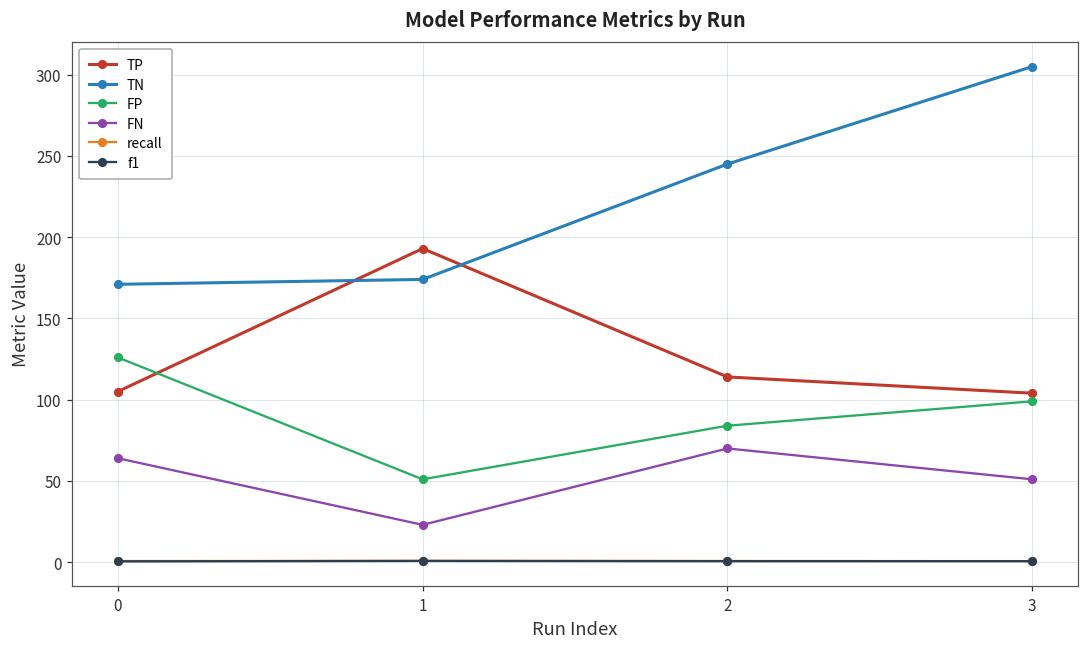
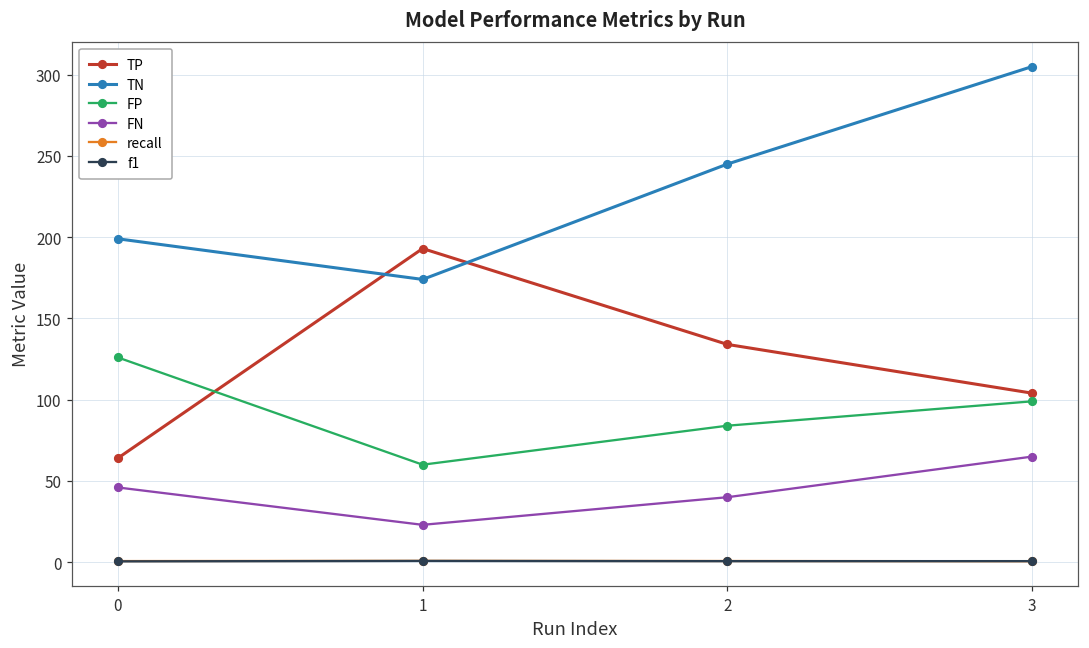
  {
    "TP": {
-     "0": 105,
+     "0": 64,
      "1": 193,
-     "2": 114,
+     "2": 134,
      "3": 104
    },
    "TN": {
-     "0": 171,
+     "0": 199,
      "1": 174,
      "2": 245,
      "3": 305
    },
    "FP": {
      "0": 126,
-     "1": 51,
+     "1": 60,
      "2": 84,
      "3": 99
    },
    "FN": {
-     "0": 64,
+     "0": 46,
      "1": 23,
-     "2": 70,
-     "3": 51
+     "2": 40,
+     "3": 65
    },
    "f1": {
      "0": 1,
      "1": 1,
      "2": 1,
      "3": 1
    }
  }
